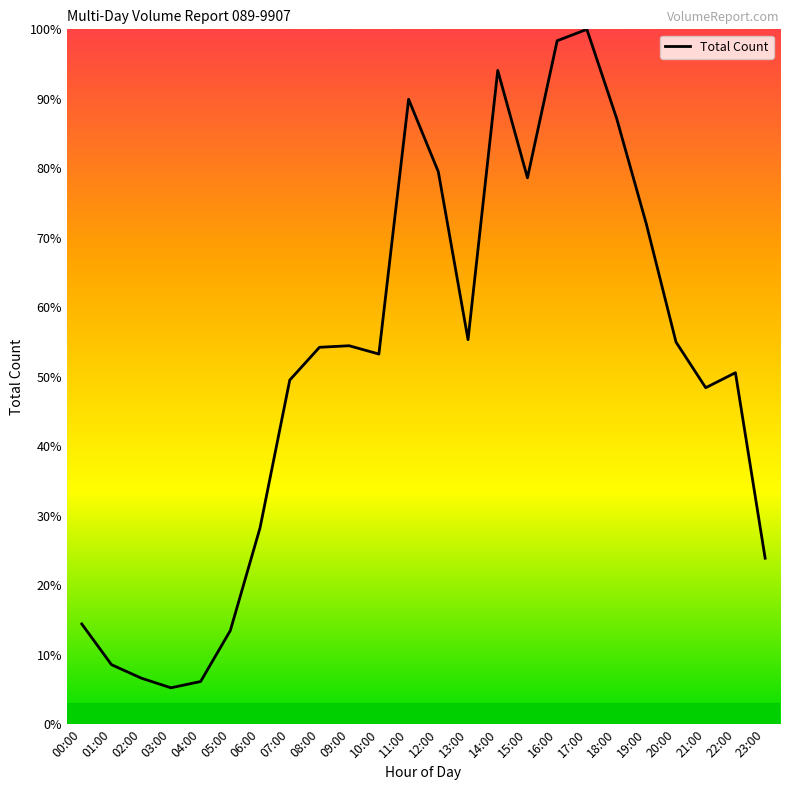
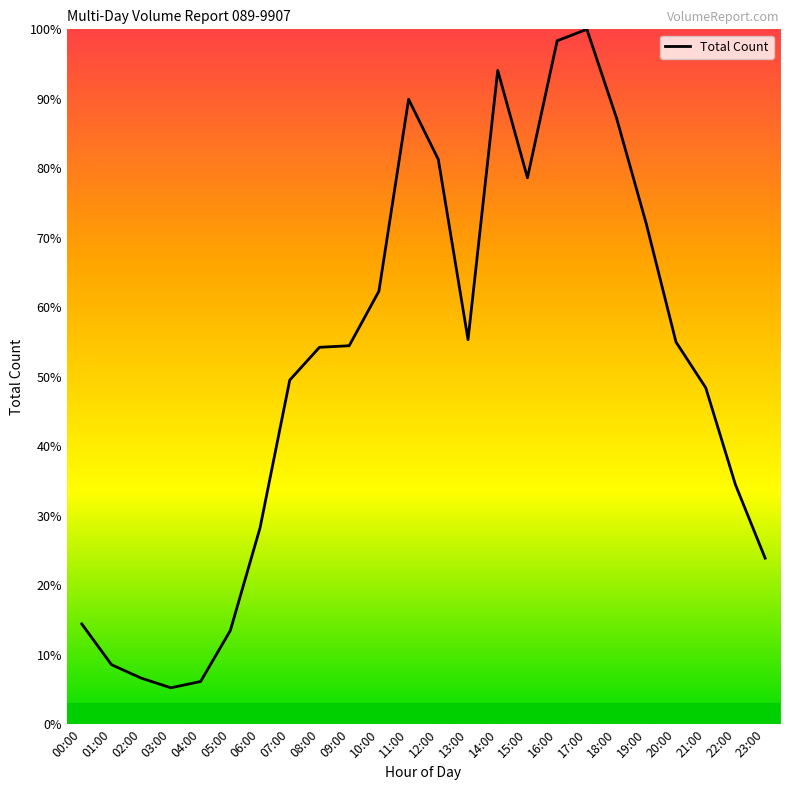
  {
    "00:00": "14%",
    "01:00": "9%",
    "02:00": "7%",
    "03:00": "5%",
    "04:00": "6%",
    "05:00": "13%",
    "06:00": "28%",
    "07:00": "50%",
    "08:00": "54%",
    "09:00": "54%",
-   "10:00": "53%",
+   "10:00": "62%",
    "11:00": "90%",
-   "12:00": "80%",
+   "12:00": "81%",
    "13:00": "55%",
    "14:00": "94%",
    "15:00": "79%",
    "16:00": "98%",
    "17:00": "100%",
    "18:00": "87%",
    "19:00": "72%",
    "20:00": "55%",
    "21:00": "48%",
-   "22:00": "51%",
+   "22:00": "34%",
    "23:00": "24%"
  }
